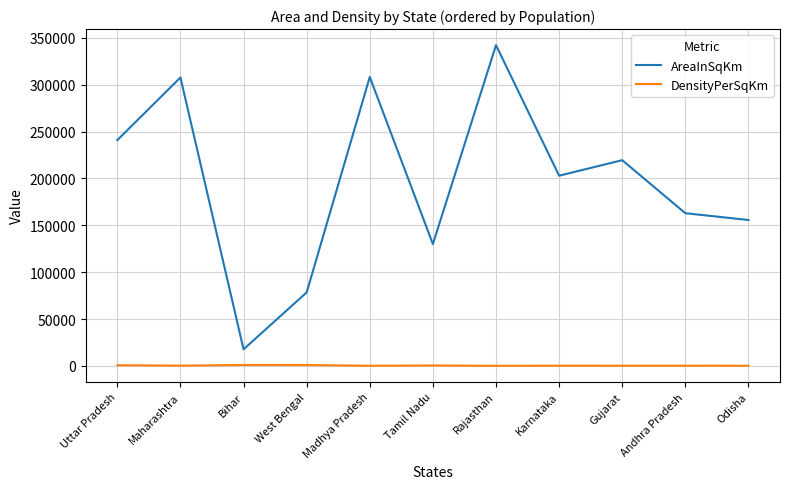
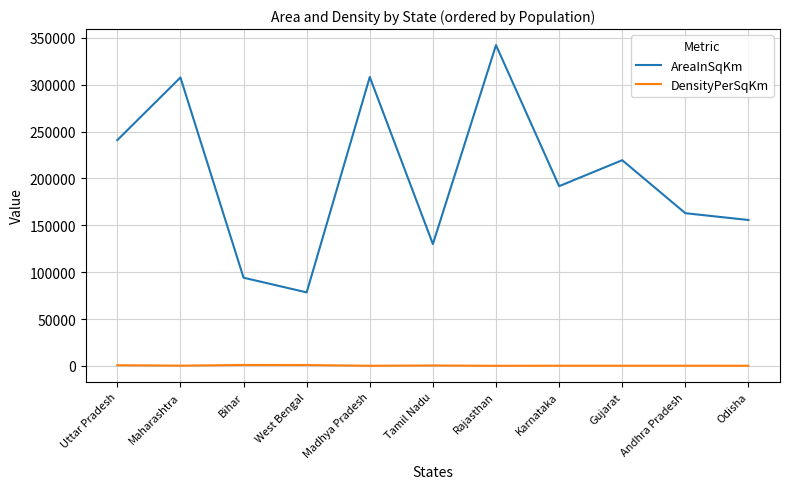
  {
    "AreaInSqKm": {
      "Uttar Pradesh": 240000,
      "Maharashtra": 310000,
-     "Bihar": 20000,
+     "Bihar": 90000,
      "West Bengal": 80000,
      "Madhya Pradesh": 310000,
      "Tamil Nadu": 130000,
      "Rajasthan": 340000,
-     "Karnataka": 200000,
+     "Karnataka": 190000,
      "Gujarat": 220000,
      "Andhra Pradesh": 160000,
      "Odisha": 160000
    },
    "DensityPerSqKm": {
      "Uttar Pradesh": 0,
      "Maharashtra": 0,
      "Bihar": 0,
      "West Bengal": 0,
      "Madhya Pradesh": 0,
      "Tamil Nadu": 0,
      "Rajasthan": 0,
      "Karnataka": 0,
      "Gujarat": 0,
      "Andhra Pradesh": 0,
      "Odisha": 0
    }
  }
